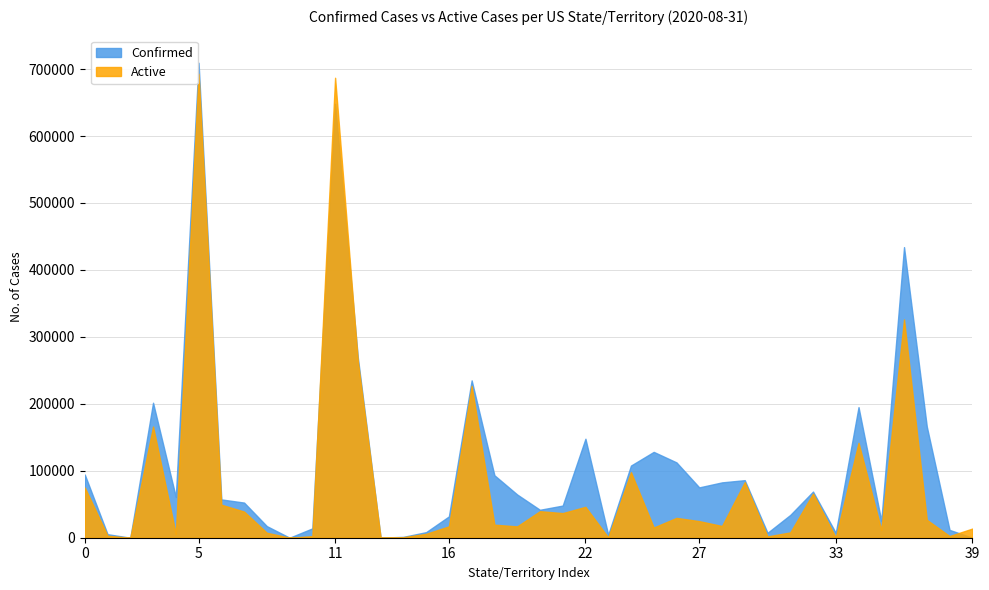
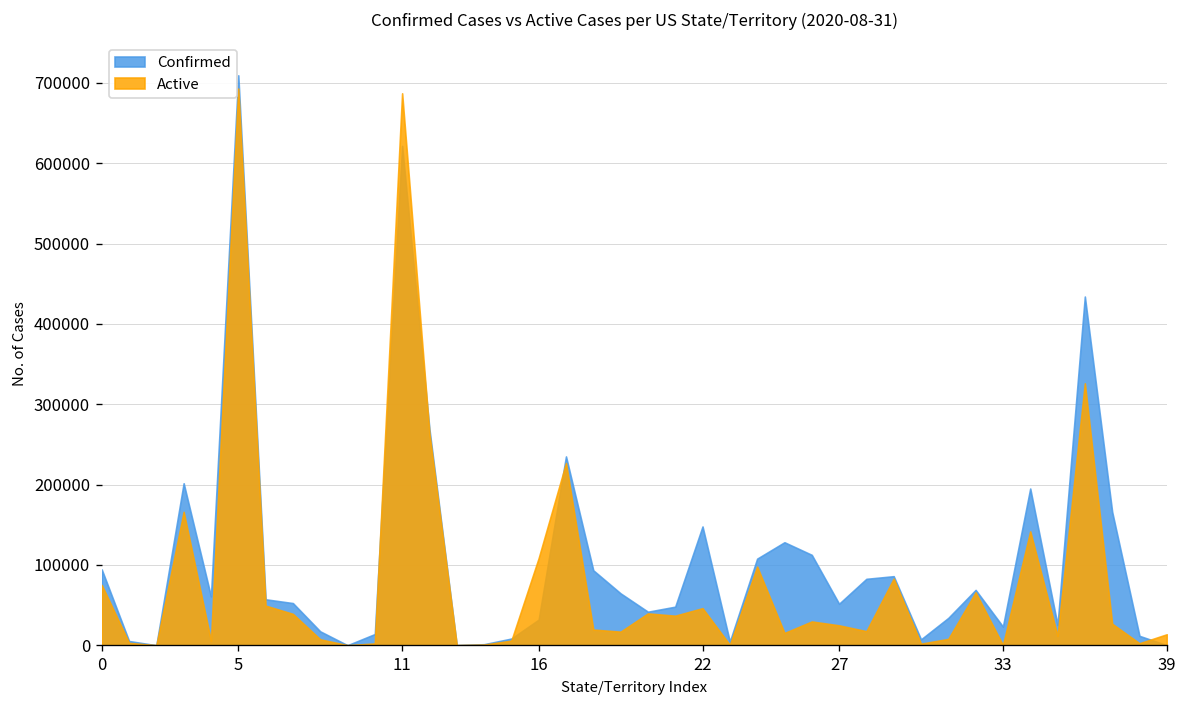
  {
    "Confirmed": {
      "0": 90000,
      "5": 710000,
-     "11": 650000,
+     "11": 620000,
      "16": 30000,
      "22": 150000,
-     "27": 80000,
-     "33": 10000
+     "27": 50000,
+     "33": 20000
    },
    "Active": {
      "0": 80000,
      "5": 690000,
      "11": 690000,
-     "16": 20000,
+     "16": 110000,
      "22": 50000,
      "27": 20000,
      "39": 10000
    }
  }
